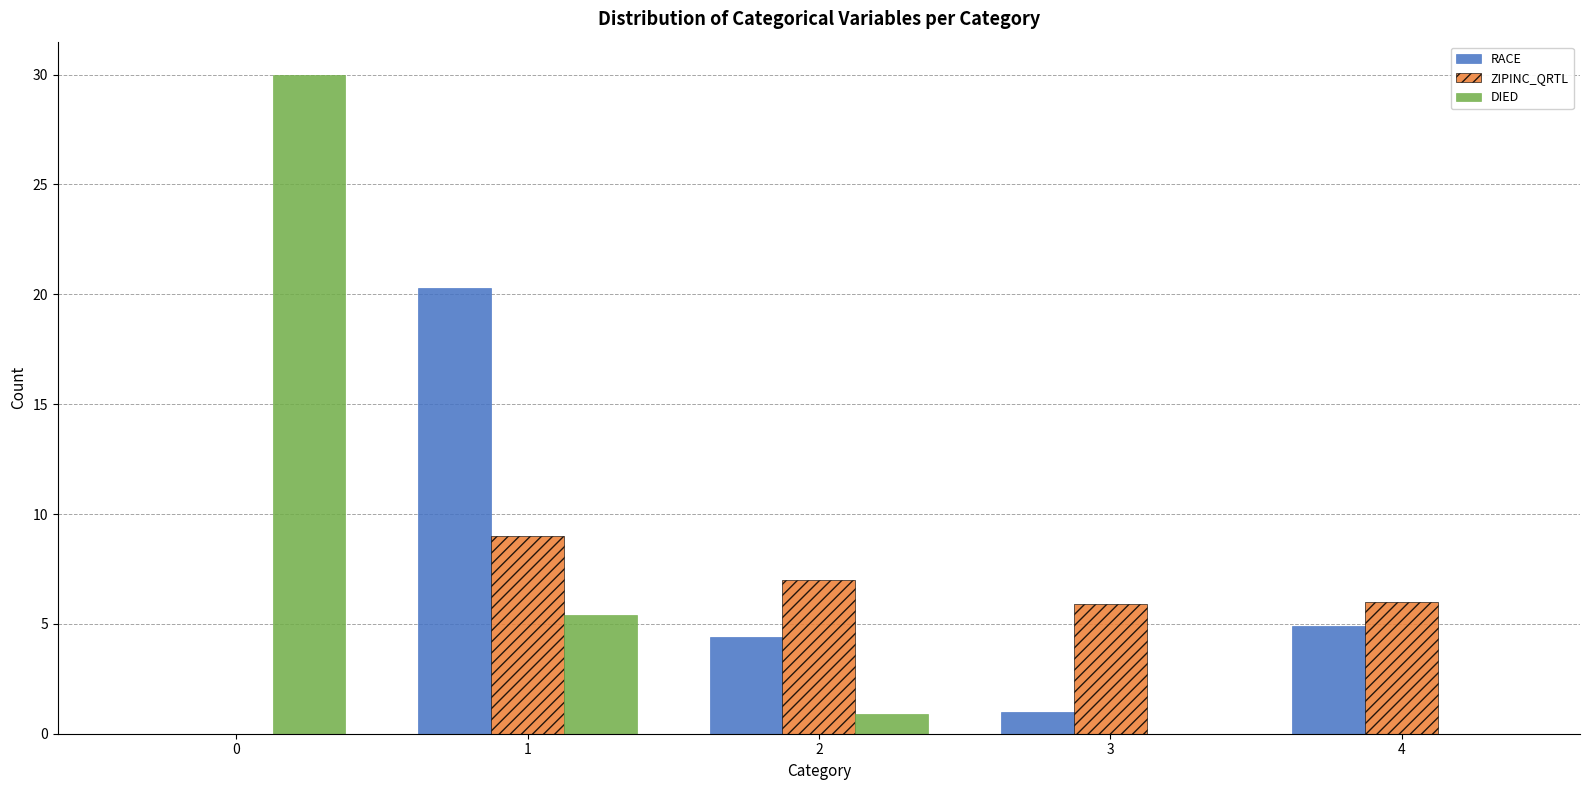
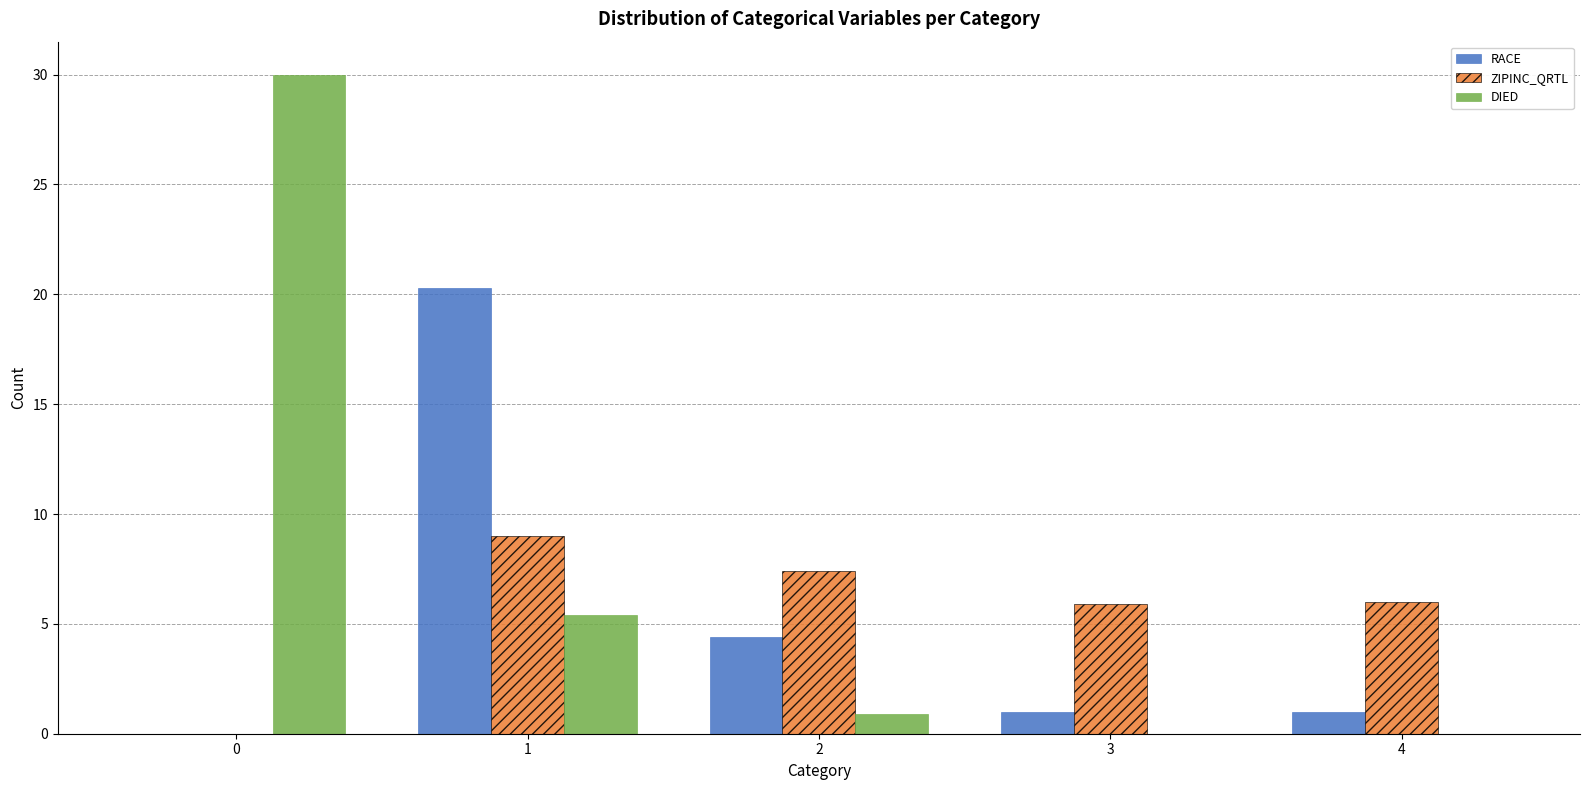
  {
    "RACE": {
      "0": 0.0,
      "1": 20.3,
      "2": 4.4,
      "3": 1.0,
-     "4": 4.9
+     "4": 1.0
    },
    "ZIPINC_QRTL": {
      "0": 0.0,
      "1": 9.0,
-     "2": 7.0,
+     "2": 7.4,
      "3": 5.9,
      "4": 6.0
    },
    "DIED": {
      "0": 30.0,
      "1": 5.4,
      "2": 0.9,
      "3": 0.0,
      "4": 0.0
    }
  }
